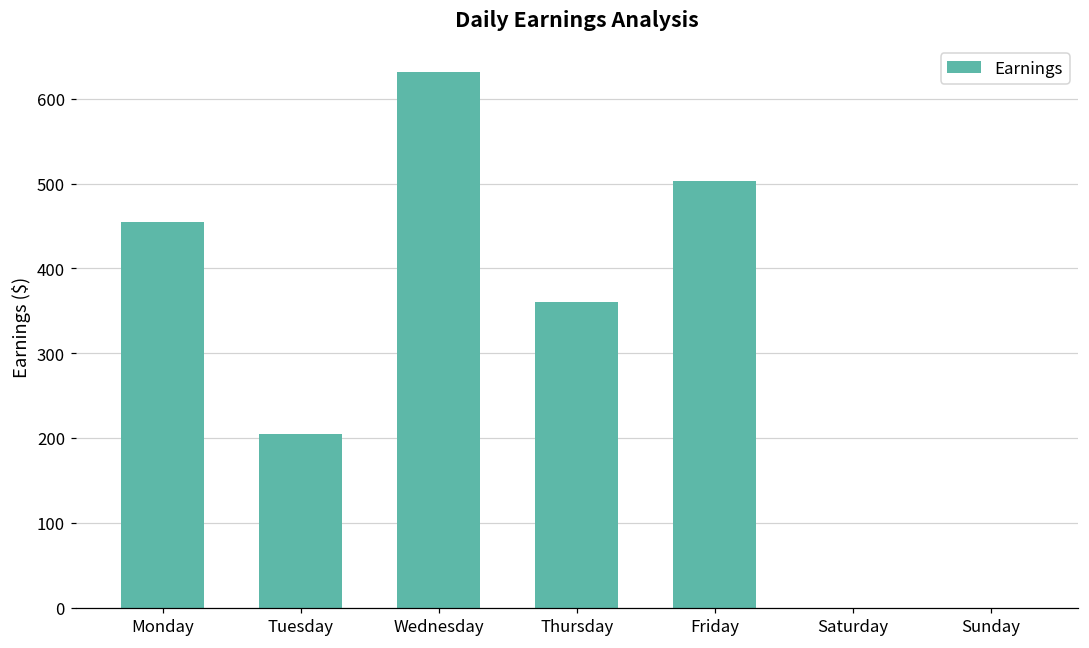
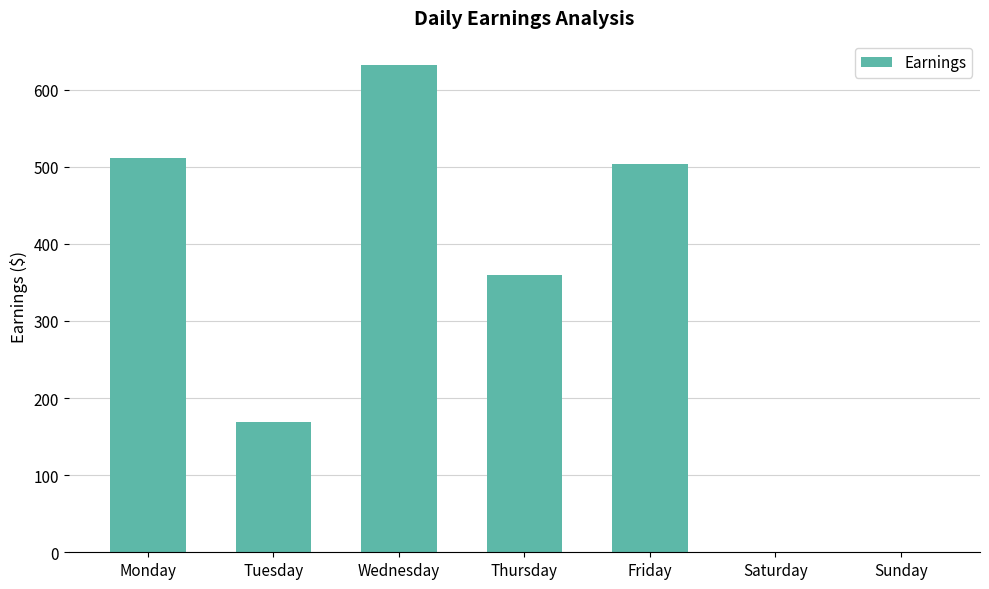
  {
-   "Monday": 460,
-   "Tuesday": 210,
+   "Monday": 510,
+   "Tuesday": 170,
    "Wednesday": 630,
    "Thursday": 360,
    "Friday": 500,
    "Saturday": 0,
    "Sunday": 0
  }
